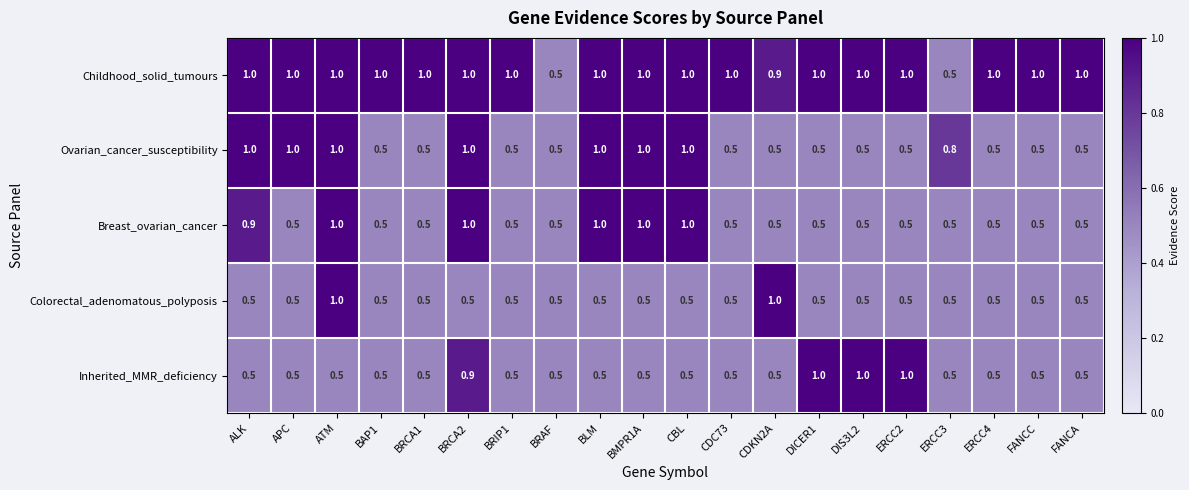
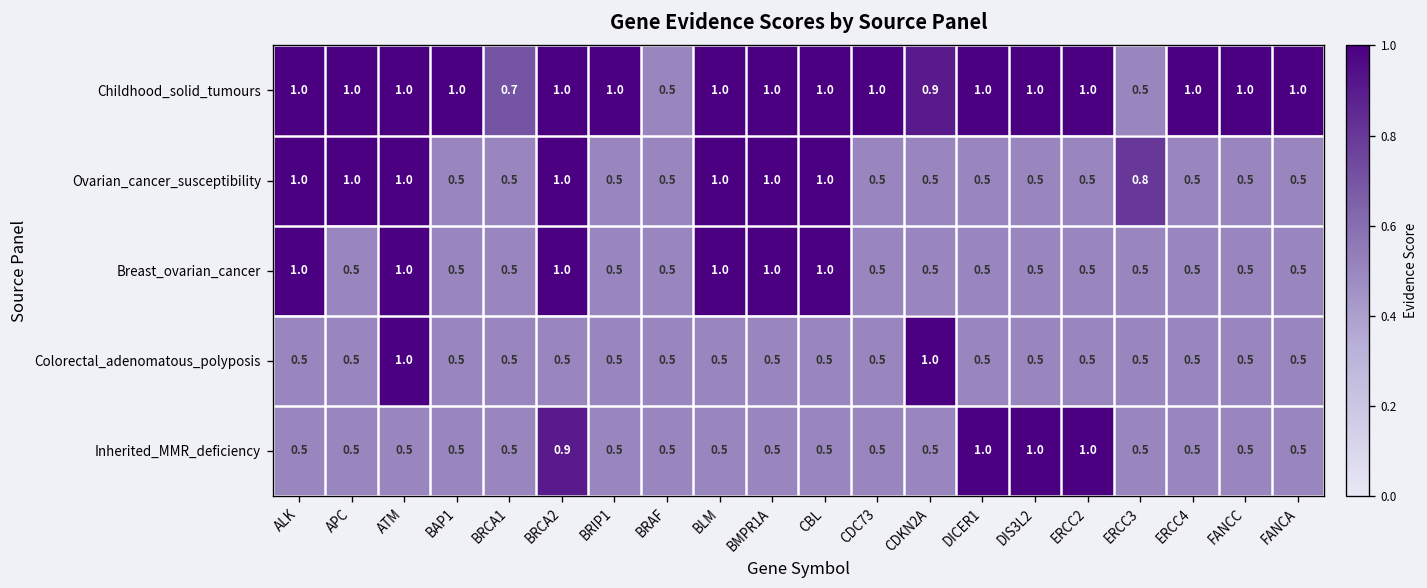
  {
    "Childhood_solid_tumours": {
      "ALK": 1.0,
      "APC": 1.0,
      "ATM": 1.0,
      "BAP1": 1.0,
-     "BRCA1": 1.0,
+     "BRCA1": 0.7,
      "BRCA2": 1.0,
      "BRIP1": 1.0,
      "BRAF": 0.5,
      "BLM": 1.0,
      "BMPR1A": 1.0,
      "CBL": 1.0,
      "CDC73": 1.0,
      "CDKN2A": 0.9,
      "DICER1": 1.0,
      "DIS3L2": 1.0,
      "ERCC2": 1.0,
      "ERCC3": 0.5,
      "ERCC4": 1.0,
      "FANCC": 1.0,
      "FANCA": 1.0
    },
    "Ovarian_cancer_susceptibility": {
      "ALK": 1.0,
      "APC": 1.0,
      "ATM": 1.0,
      "BAP1": 0.5,
      "BRCA1": 0.5,
      "BRCA2": 1.0,
      "BRIP1": 0.5,
      "BRAF": 0.5,
      "BLM": 1.0,
      "BMPR1A": 1.0,
      "CBL": 1.0,
      "CDC73": 0.5,
      "CDKN2A": 0.5,
      "DICER1": 0.5,
      "DIS3L2": 0.5,
      "ERCC2": 0.5,
      "ERCC3": 0.8,
      "ERCC4": 0.5,
      "FANCC": 0.5,
      "FANCA": 0.5
    },
    "Breast_ovarian_cancer": {
-     "ALK": 0.9,
+     "ALK": 1.0,
      "APC": 0.5,
      "ATM": 1.0,
      "BAP1": 0.5,
      "BRCA1": 0.5,
      "BRCA2": 1.0,
      "BRIP1": 0.5,
      "BRAF": 0.5,
      "BLM": 1.0,
      "BMPR1A": 1.0,
      "CBL": 1.0,
      "CDC73": 0.5,
      "CDKN2A": 0.5,
      "DICER1": 0.5,
      "DIS3L2": 0.5,
      "ERCC2": 0.5,
      "ERCC3": 0.5,
      "ERCC4": 0.5,
      "FANCC": 0.5,
      "FANCA": 0.5
    },
    "Colorectal_adenomatous_polyposis": {
      "ALK": 0.5,
      "APC": 0.5,
      "ATM": 1.0,
      "BAP1": 0.5,
      "BRCA1": 0.5,
      "BRCA2": 0.5,
      "BRIP1": 0.5,
      "BRAF": 0.5,
      "BLM": 0.5,
      "BMPR1A": 0.5,
      "CBL": 0.5,
      "CDC73": 0.5,
      "CDKN2A": 1.0,
      "DICER1": 0.5,
      "DIS3L2": 0.5,
      "ERCC2": 0.5,
      "ERCC3": 0.5,
      "ERCC4": 0.5,
      "FANCC": 0.5,
      "FANCA": 0.5
    },
    "Inherited_MMR_deficiency": {
      "ALK": 0.5,
      "APC": 0.5,
      "ATM": 0.5,
      "BAP1": 0.5,
      "BRCA1": 0.5,
      "BRCA2": 0.9,
      "BRIP1": 0.5,
      "BRAF": 0.5,
      "BLM": 0.5,
      "BMPR1A": 0.5,
      "CBL": 0.5,
      "CDC73": 0.5,
      "CDKN2A": 0.5,
      "DICER1": 1.0,
      "DIS3L2": 1.0,
      "ERCC2": 1.0,
      "ERCC3": 0.5,
      "ERCC4": 0.5,
      "FANCC": 0.5,
      "FANCA": 0.5
    }
  }
